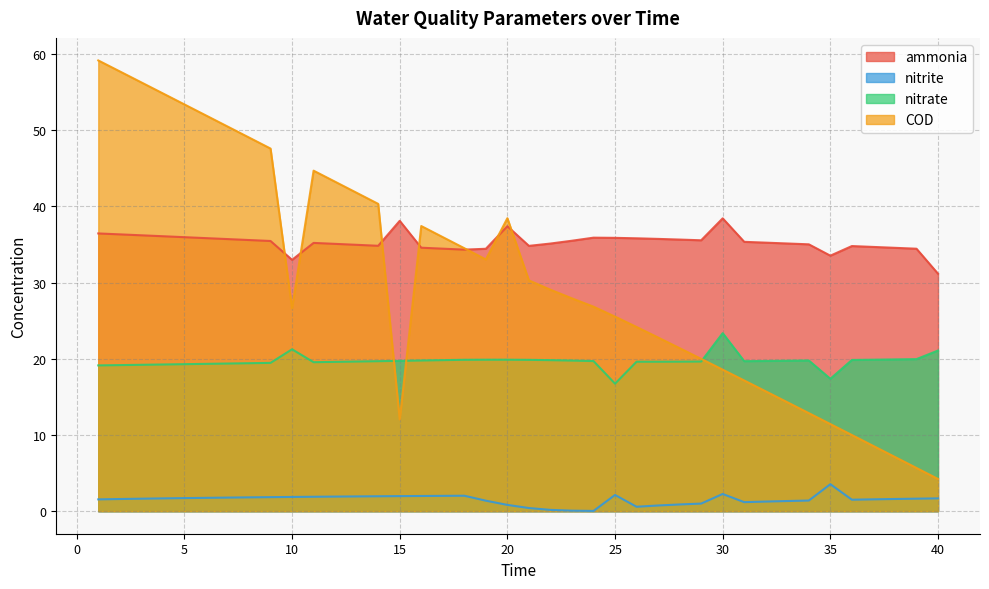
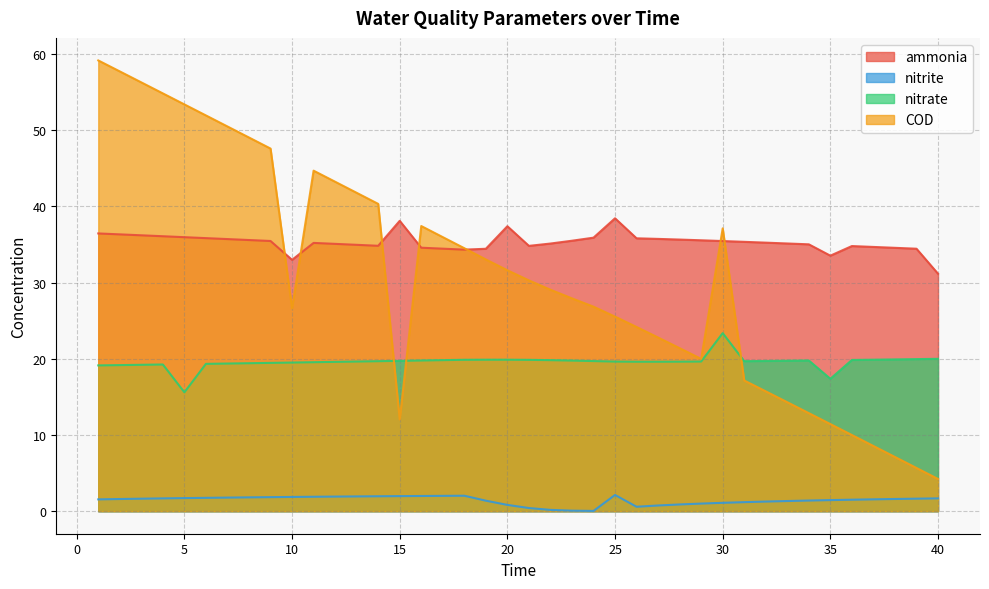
  {
    "ammonia": {
      "5": 36,
      "10": 33,
      "15": 38,
      "20": 37,
-     "25": 36,
-     "30": 38,
+     "25": 38,
+     "30": 35,
      "35": 34,
      "40": 31
    },
    "nitrite": {
      "5": 2,
      "10": 2,
      "15": 2,
      "20": 1,
      "25": 2,
-     "30": 2,
-     "35": 4,
+     "30": 1,
+     "35": 1,
      "40": 2
    },
    "nitrate": {
-     "5": 19,
-     "10": 21,
+     "5": 16,
+     "10": 20,
      "15": 20,
      "20": 20,
-     "25": 17,
+     "25": 20,
      "30": 23,
      "35": 17,
-     "40": 21
+     "40": 20
    },
    "COD": {
      "5": 53,
      "10": 27,
      "15": 12,
-     "20": 38,
+     "20": 32,
      "25": 26,
-     "30": 19,
+     "30": 37,
      "35": 11,
      "40": 4
    }
  }
